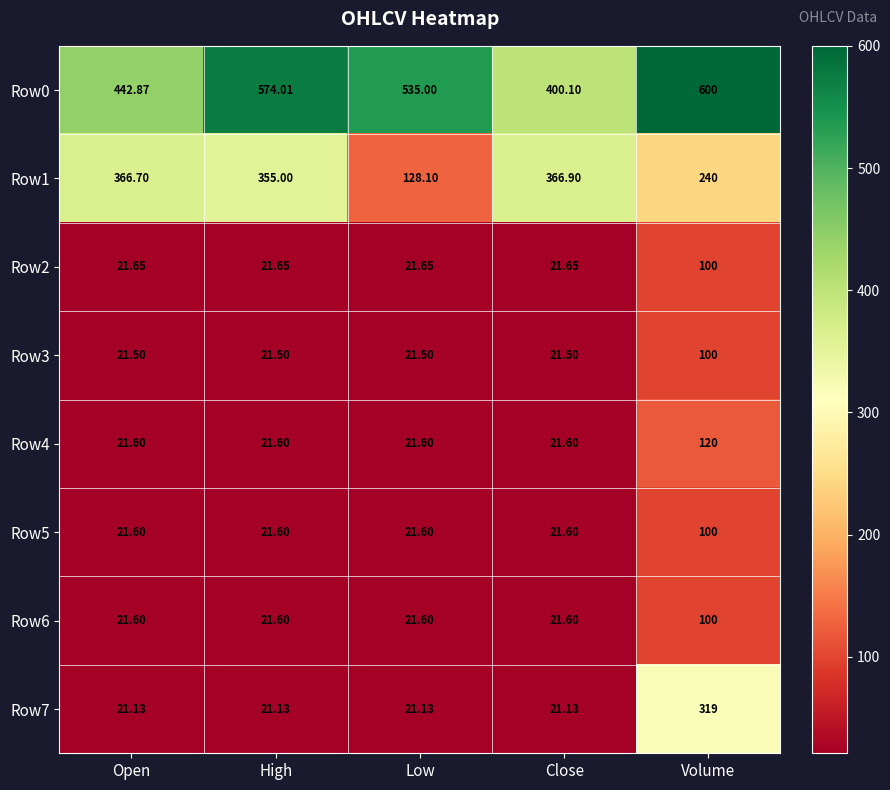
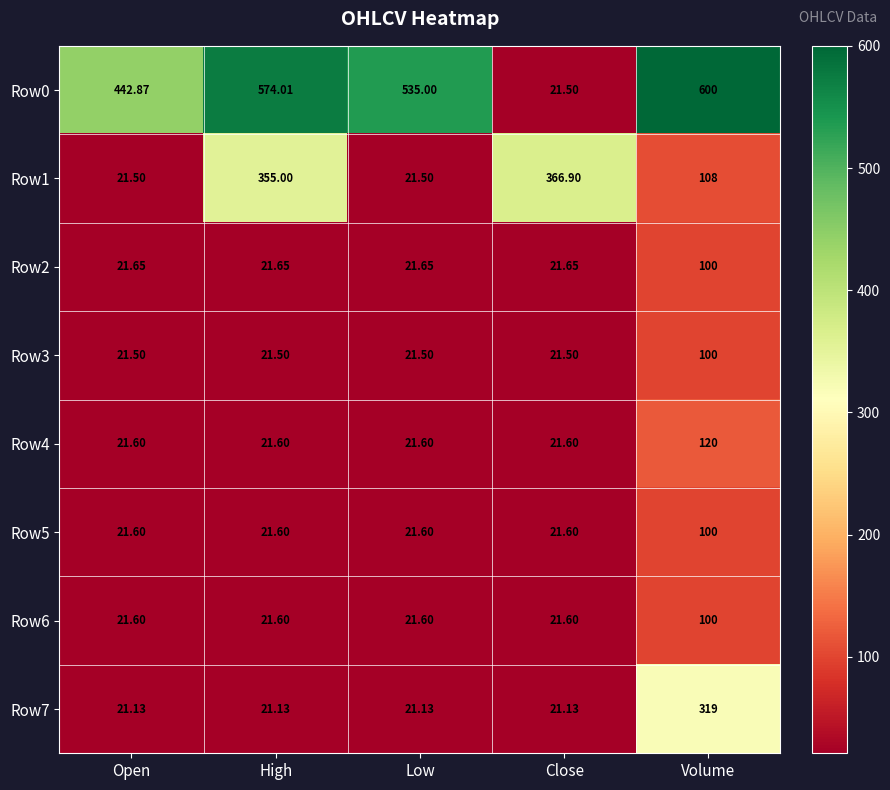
  {
    "Row0": {
      "Open": 442.87,
      "High": 574.01,
      "Low": 535.00,
-     "Close": 400.10,
+     "Close": 21.50,
      "Volume": 600
    },
    "Row1": {
-     "Open": 366.70,
+     "Open": 21.50,
      "High": 355.00,
-     "Low": 128.10,
+     "Low": 21.50,
      "Close": 366.90,
-     "Volume": 240
+     "Volume": 108
    },
    "Row2": {
      "Open": 21.65,
      "High": 21.65,
      "Low": 21.65,
      "Close": 21.65,
      "Volume": 100
    },
    "Row3": {
      "Open": 21.50,
      "High": 21.50,
      "Low": 21.50,
      "Close": 21.50,
      "Volume": 100
    },
    "Row4": {
      "Open": 21.60,
      "High": 21.60,
      "Low": 21.60,
      "Close": 21.60,
      "Volume": 120
    },
    "Row5": {
      "Open": 21.60,
      "High": 21.60,
      "Low": 21.60,
      "Close": 21.60,
      "Volume": 100
    },
    "Row6": {
      "Open": 21.60,
      "High": 21.60,
      "Low": 21.60,
      "Close": 21.60,
      "Volume": 100
    },
    "Row7": {
      "Open": 21.13,
      "High": 21.13,
      "Low": 21.13,
      "Close": 21.13,
      "Volume": 319
    }
  }
